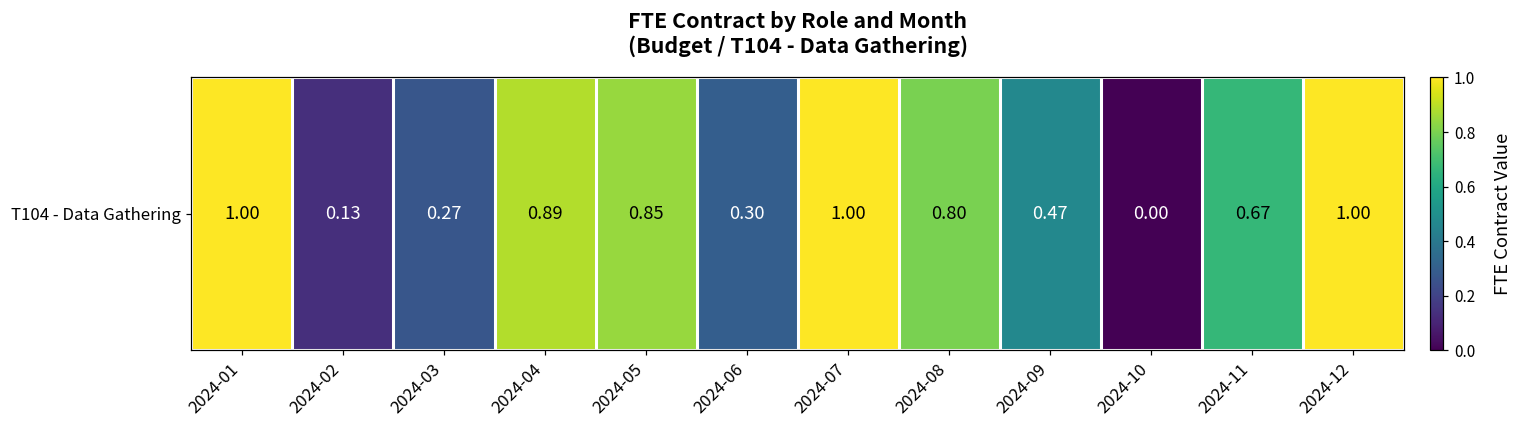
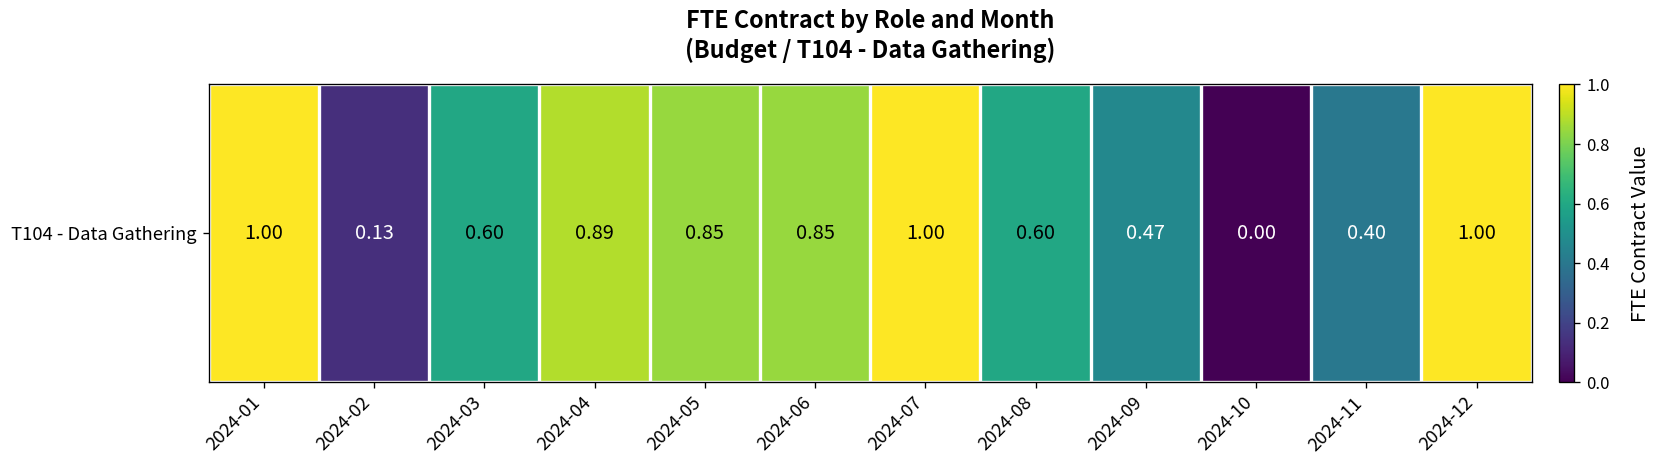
  {
    "T104 - Data Gathering": {
      "2024-01": 1.00,
      "2024-02": 0.13,
-     "2024-03": 0.27,
+     "2024-03": 0.60,
      "2024-04": 0.89,
      "2024-05": 0.85,
-     "2024-06": 0.30,
+     "2024-06": 0.85,
      "2024-07": 1.00,
-     "2024-08": 0.80,
+     "2024-08": 0.60,
      "2024-09": 0.47,
      "2024-10": 0.00,
-     "2024-11": 0.67,
+     "2024-11": 0.40,
      "2024-12": 1.00
    }
  }
